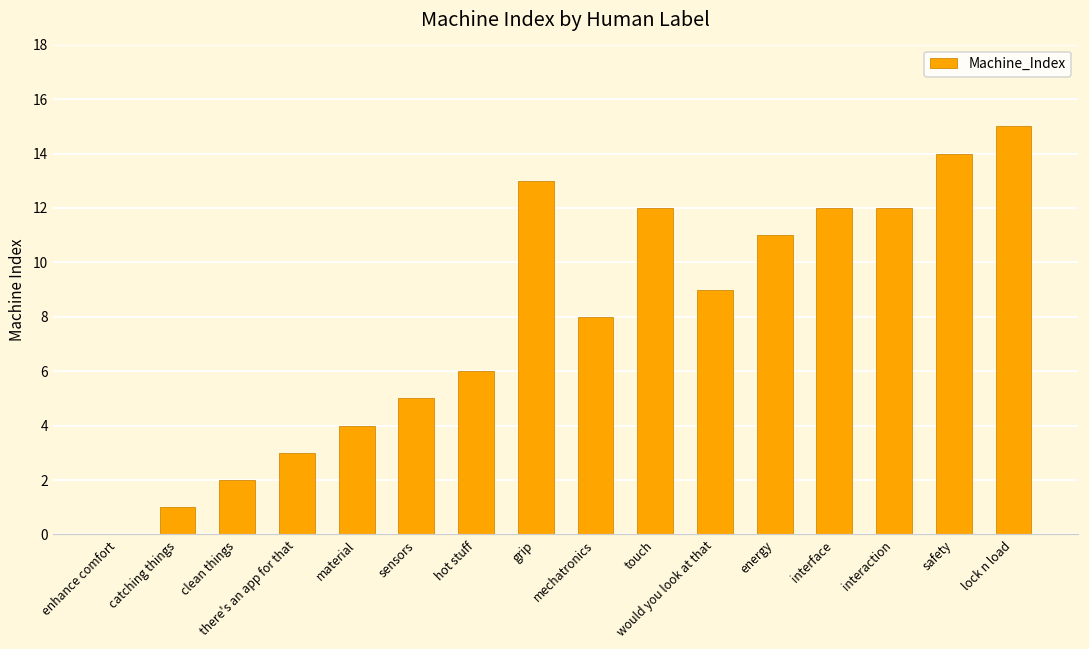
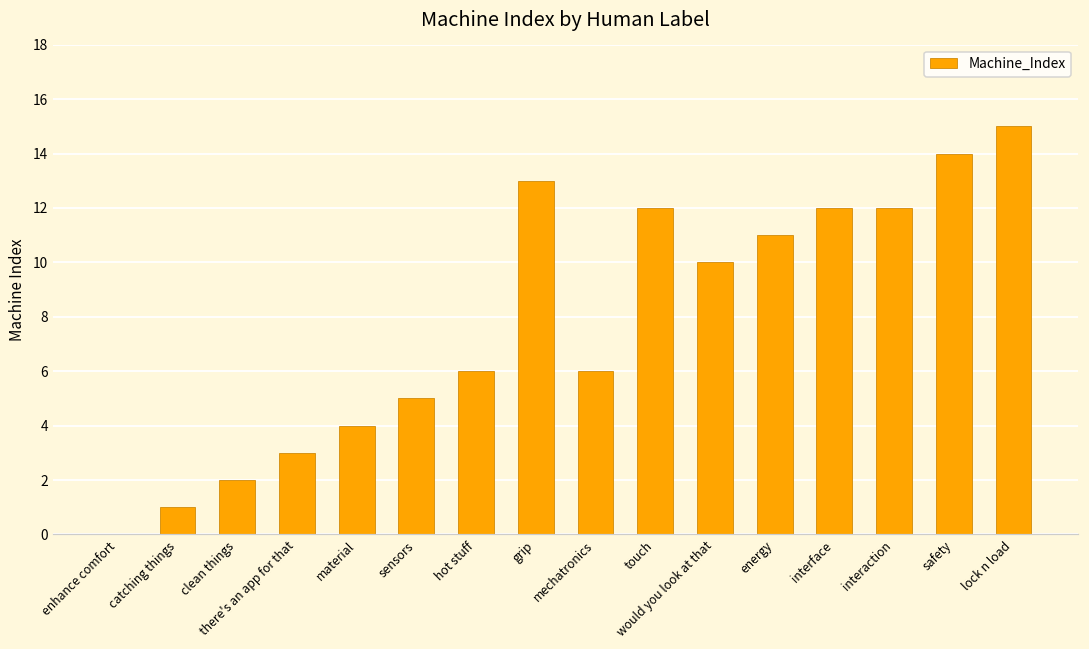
  {
    "enhance comfort": 0,
    "catching things": 1,
    "clean things": 2,
    "there's an app for that": 3,
    "material": 4,
    "sensors": 5,
    "hot stuff": 6,
    "grip": 13,
-   "mechatronics": 8,
+   "mechatronics": 6,
    "touch": 12,
-   "would you look at that": 9,
+   "would you look at that": 10,
    "energy": 11,
    "interface": 12,
    "interaction": 12,
    "safety": 14,
    "lock n load": 15
  }
